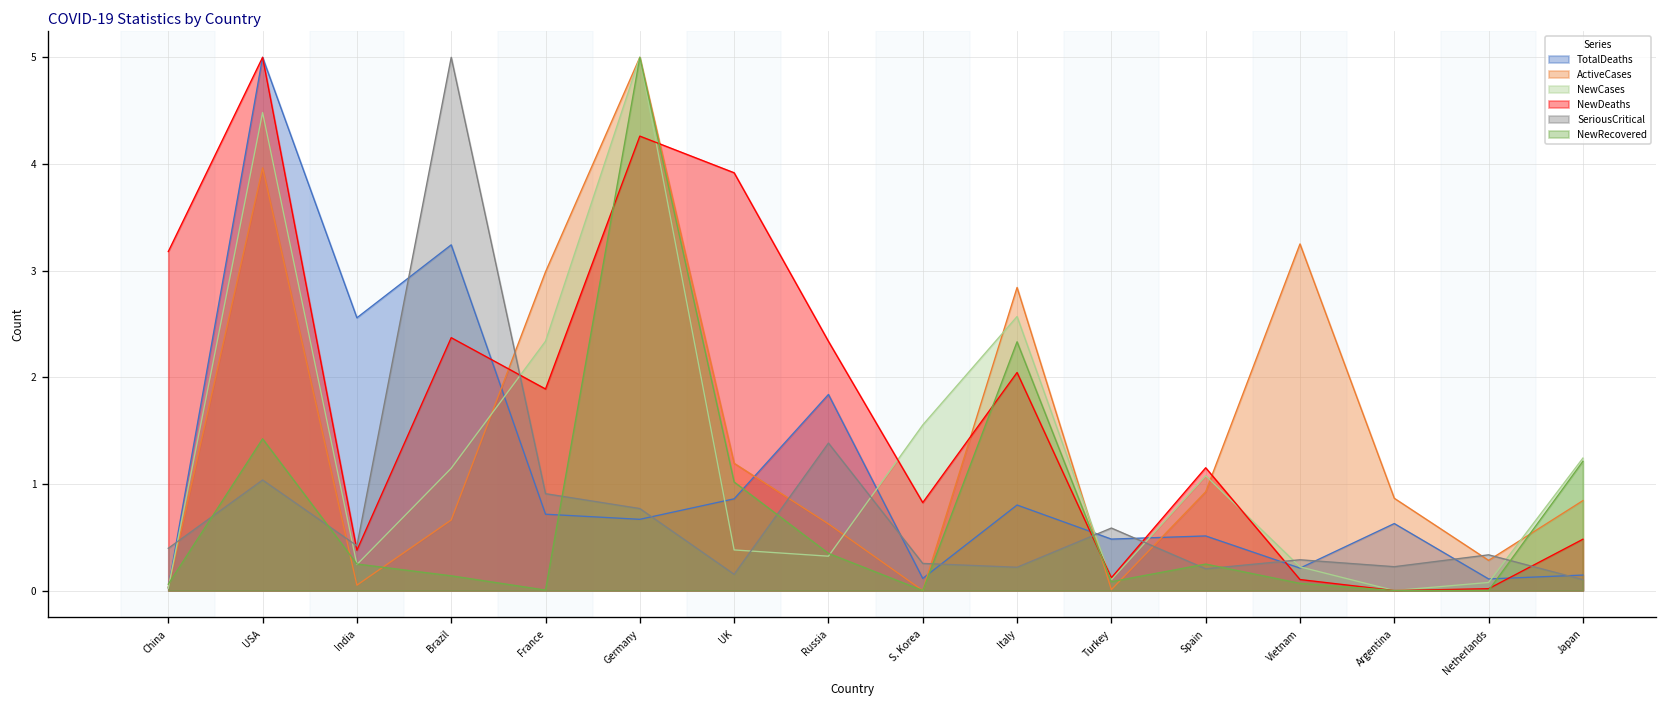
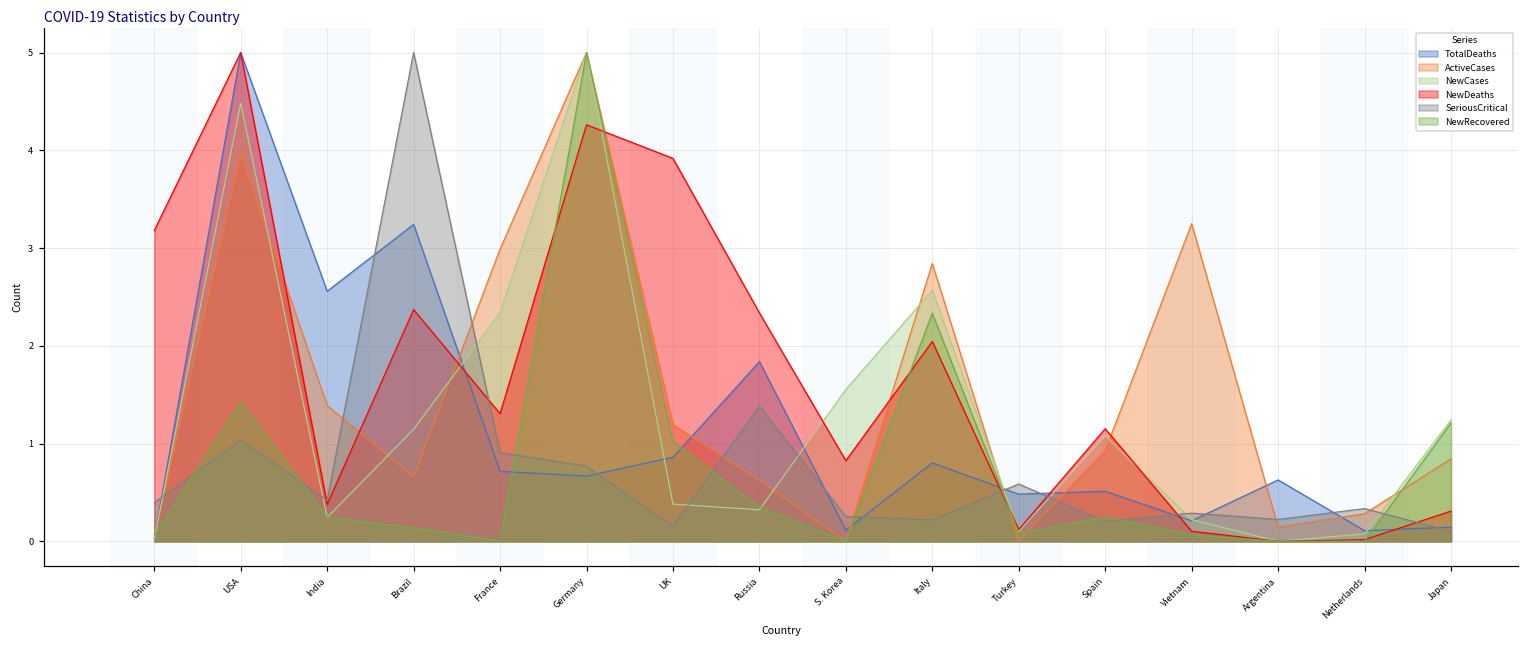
  {
    "ActiveCases": {
      "USA": 4.0,
-     "India": 0.1,
+     "India": 1.4,
      "Brazil": 0.7,
      "France": 3.0,
      "UK": 1.2,
      "Russia": 0.6,
      "Italy": 2.8,
      "Turkey": 0.0,
      "Spain": 0.9,
      "Vietnam": 3.3,
-     "Argentina": 0.9,
+     "Argentina": 0.1,
      "Netherlands": 0.3,
      "Japan": 0.8
    },
    "NewDeaths": {
      "China": 3.2,
      "India": 0.4,
      "Brazil": 2.4,
-     "France": 1.9,
+     "France": 1.3,
      "Germany": 4.3,
      "UK": 3.9,
      "Russia": 2.3,
      "S. Korea": 0.8,
      "Italy": 2.0,
      "Spain": 1.2,
      "Vietnam": 0.1,
-     "Japan": 0.5
+     "Japan": 0.3
    }
  }
